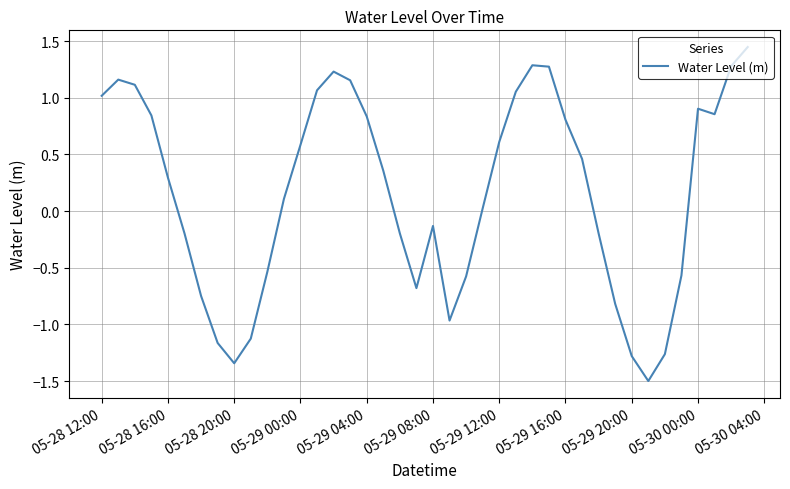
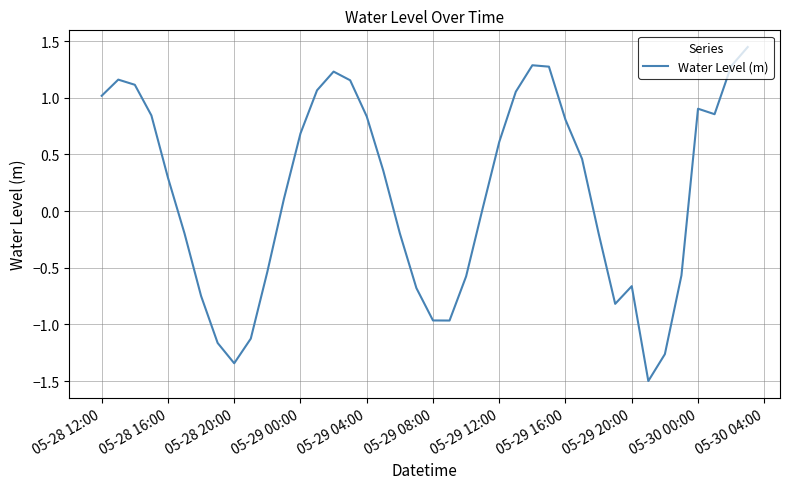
  {
    "05-28 12:00": 1.02,
    "05-28 16:00": 0.29,
    "05-28 20:00": -1.34,
-   "05-29 00:00": 0.58,
+   "05-29 00:00": 0.68,
    "05-29 04:00": 0.84,
-   "05-29 08:00": -0.13,
+   "05-29 08:00": -0.96,
    "05-29 12:00": 0.61,
    "05-29 16:00": 0.81,
-   "05-29 20:00": -1.28,
+   "05-29 20:00": -0.66,
    "05-30 00:00": 0.90
  }
